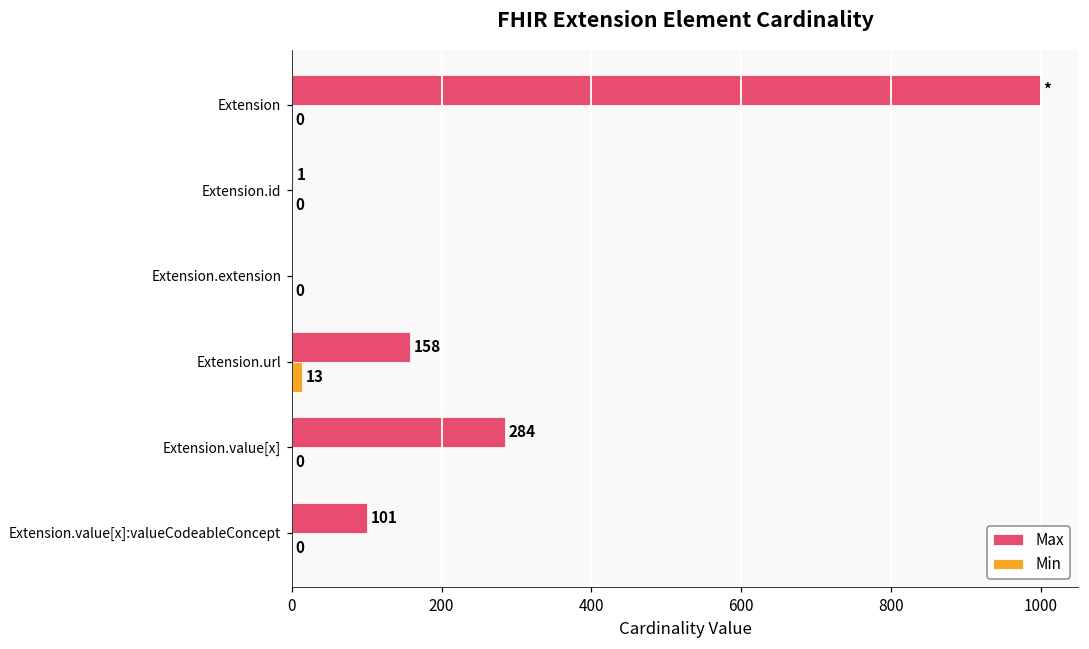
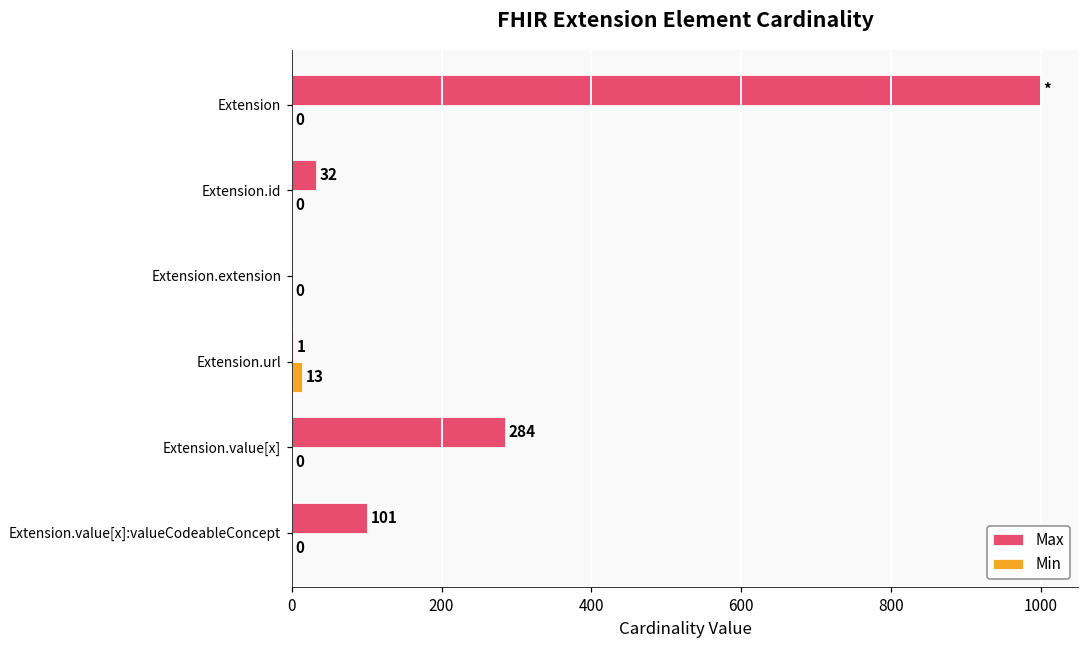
  {
    "Max": {
-     "Extension.id": 1,
-     "Extension.url": 158,
+     "Extension.id": 32,
+     "Extension.url": 1,
      "Extension.value[x]": 284,
      "Extension.value[x]:valueCodeableConcept": 101
    },
    "Min": {
      "Extension": 0,
      "Extension.id": 0,
      "Extension.extension": 0,
      "Extension.url": 13,
      "Extension.value[x]": 0,
      "Extension.value[x]:valueCodeableConcept": 0
    }
  }
